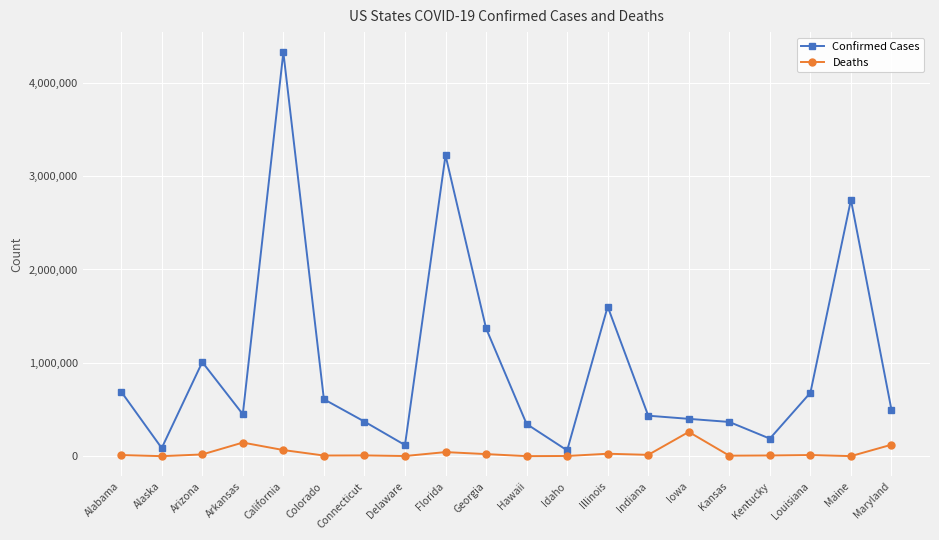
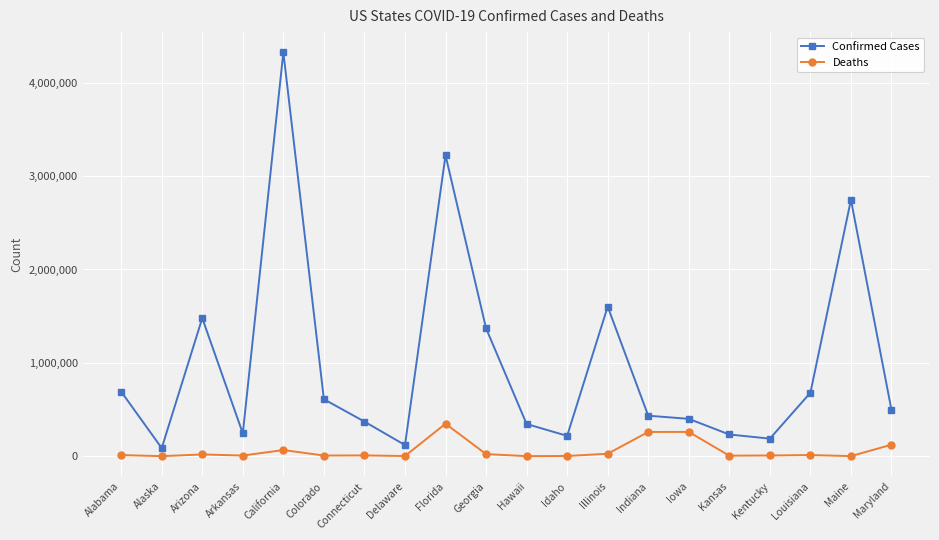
  {
    "Confirmed Cases": {
      "Alabama": "700,000",
      "Alaska": "100,000",
-     "Arizona": "1,000,000",
-     "Arkansas": "400,000",
+     "Arizona": "1,500,000",
+     "Arkansas": "200,000",
      "California": "4,300,000",
      "Colorado": "600,000",
      "Connecticut": "400,000",
      "Delaware": "100,000",
      "Florida": "3,200,000",
      "Georgia": "1,400,000",
      "Hawaii": "300,000",
-     "Idaho": "100,000",
+     "Idaho": "200,000",
      "Illinois": "1,600,000",
      "Indiana": "400,000",
      "Iowa": "400,000",
-     "Kansas": "400,000",
+     "Kansas": "200,000",
      "Kentucky": "200,000",
      "Louisiana": "700,000",
      "Maine": "2,700,000",
      "Maryland": "500,000"
    },
    "Deaths": {
      "Alabama": "0",
      "Alaska": "0",
      "Arizona": "0",
-     "Arkansas": "100,000",
+     "Arkansas": "0",
      "California": "100,000",
      "Colorado": "0",
      "Connecticut": "0",
      "Delaware": "0",
-     "Florida": "0",
+     "Florida": "300,000",
      "Georgia": "0",
      "Hawaii": "0",
      "Idaho": "0",
      "Illinois": "0",
-     "Indiana": "0",
+     "Indiana": "300,000",
      "Iowa": "300,000",
      "Kansas": "0",
      "Kentucky": "0",
      "Louisiana": "0",
      "Maine": "0",
      "Maryland": "100,000"
    }
  }
